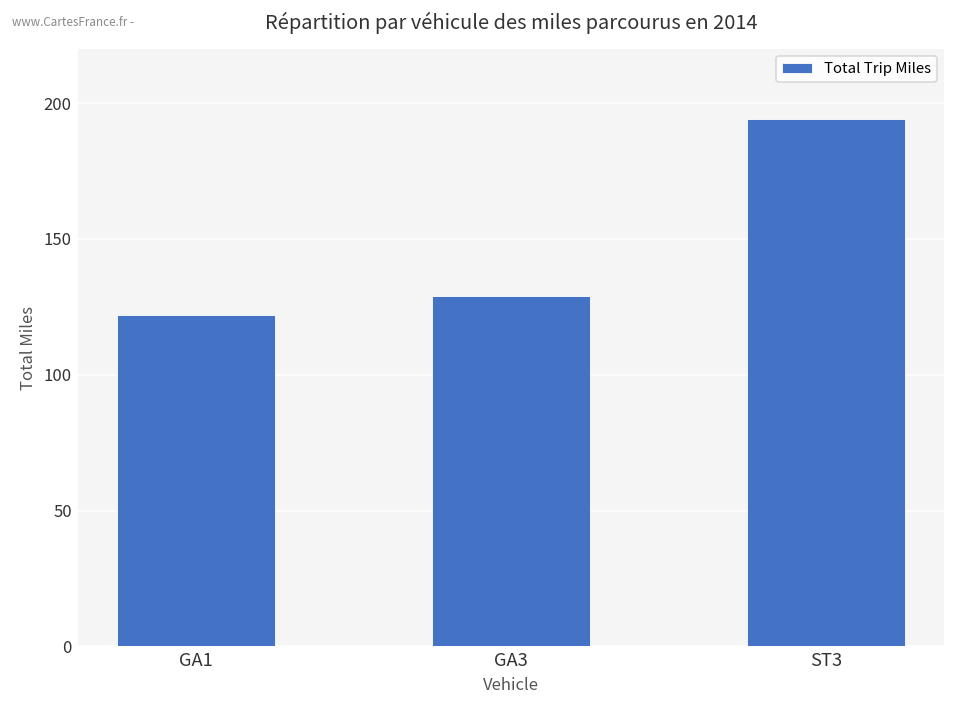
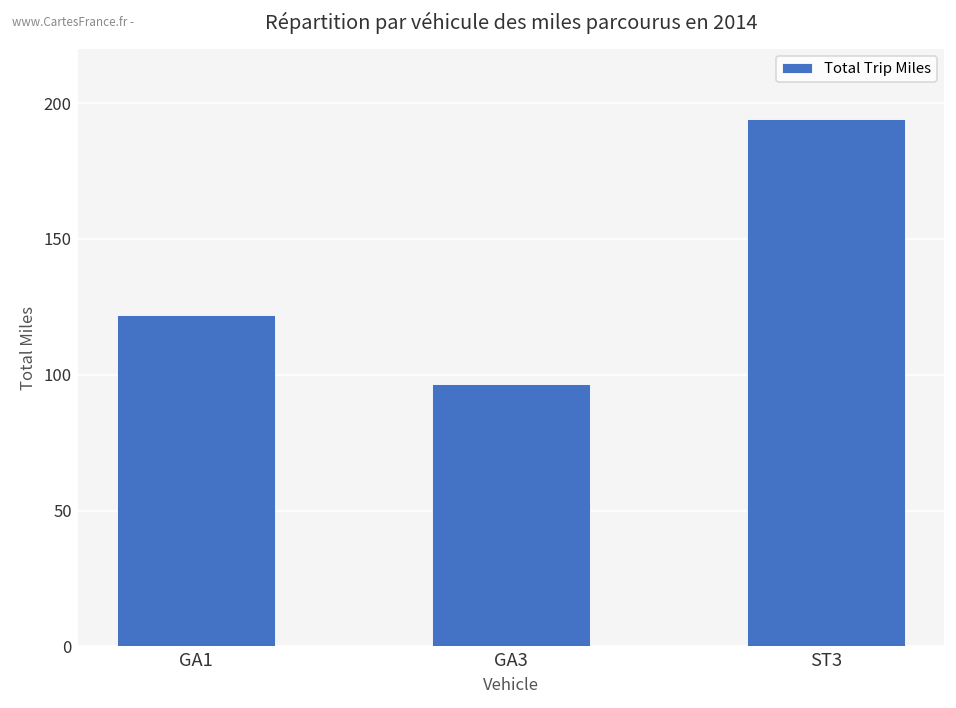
  {
    "GA1": 122,
-   "GA3": 129,
+   "GA3": 97,
    "ST3": 194
  }
